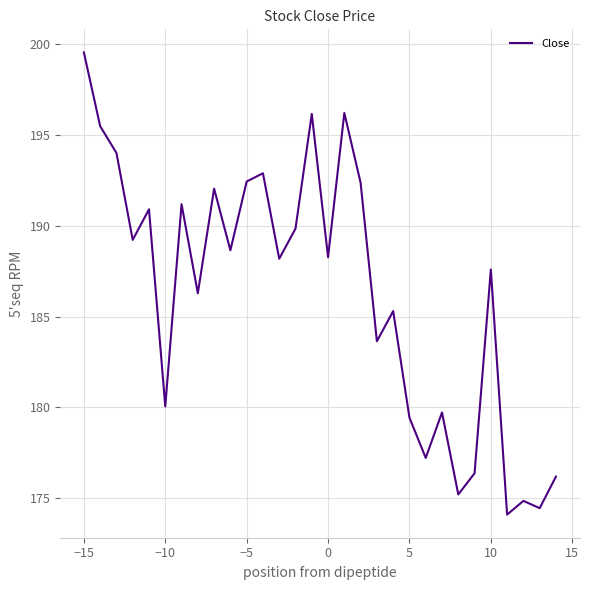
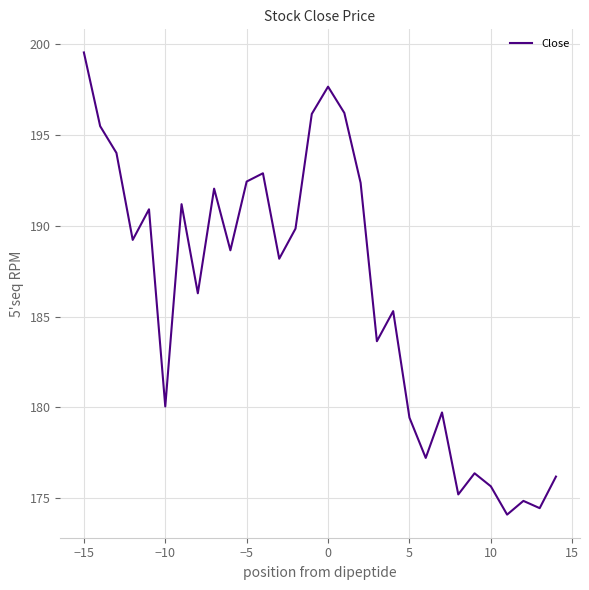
  {
    "−15": 199.5,
    "−10": 180.1,
    "−5": 192.4,
-   "0": 188.3,
+   "0": 197.6,
    "5": 179.4,
-   "10": 187.6
+   "10": 175.7
  }
